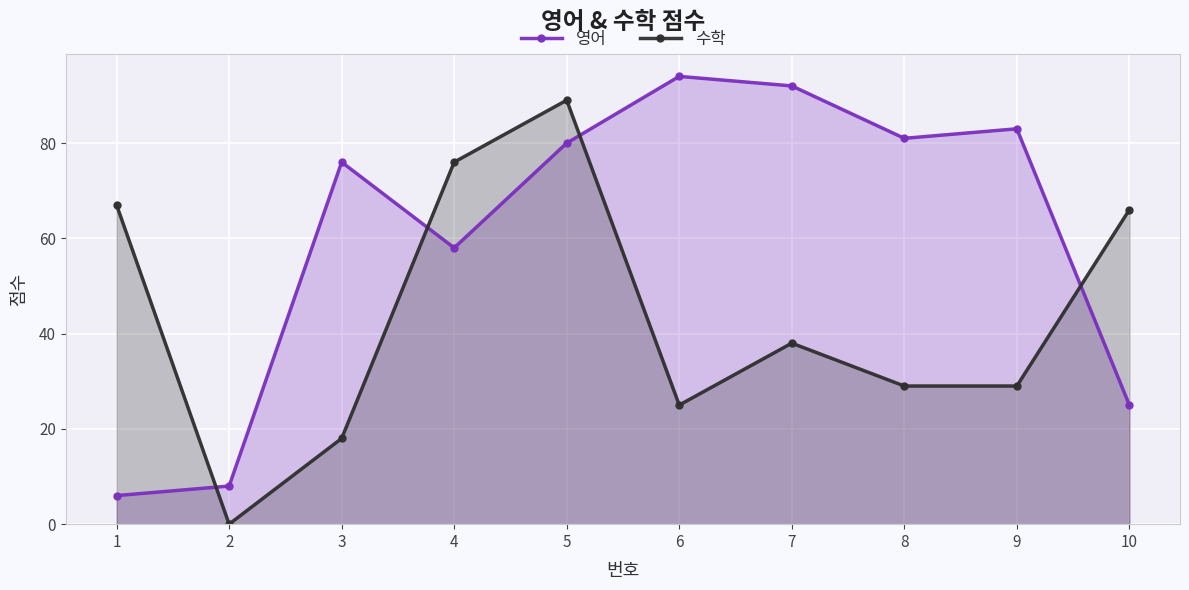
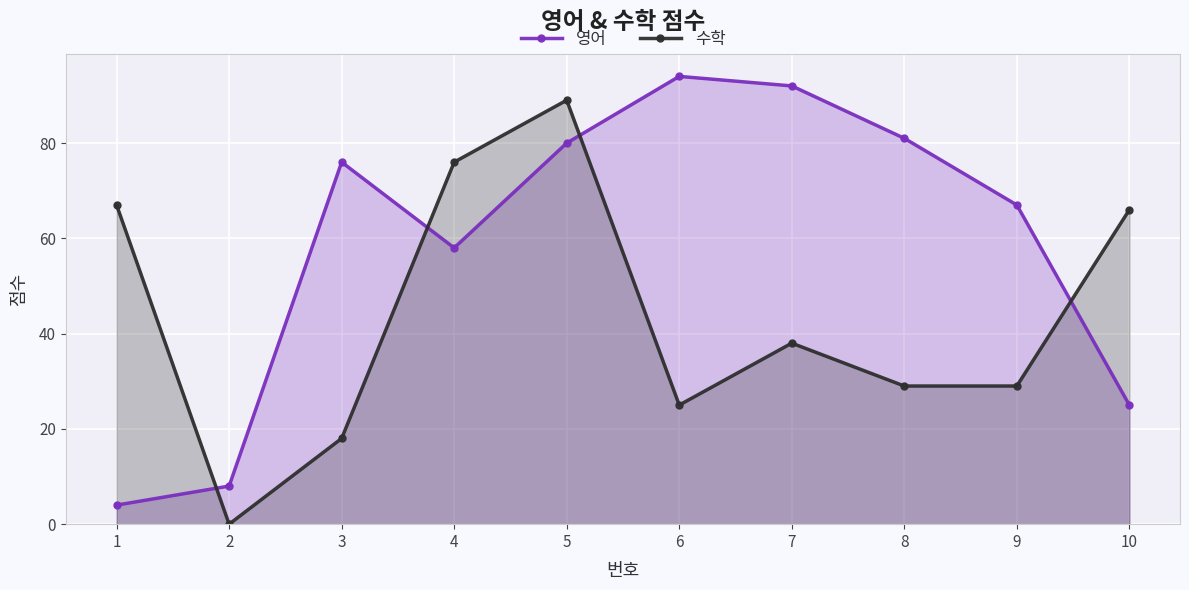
  {
    "영어": {
-     "1": 6,
+     "1": 4,
      "2": 8,
      "3": 76,
      "4": 58,
      "5": 80,
      "6": 94,
      "7": 92,
      "8": 81,
-     "9": 83,
+     "9": 67,
      "10": 25
    },
    "수학": {
      "1": 67,
      "2": 0,
      "3": 18,
      "4": 76,
      "5": 89,
      "6": 25,
      "7": 38,
      "8": 29,
      "9": 29,
      "10": 66
    }
  }
